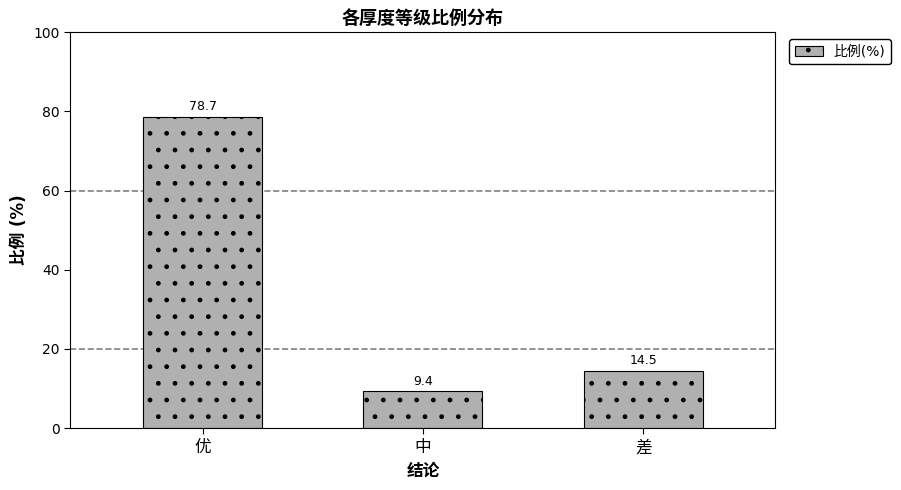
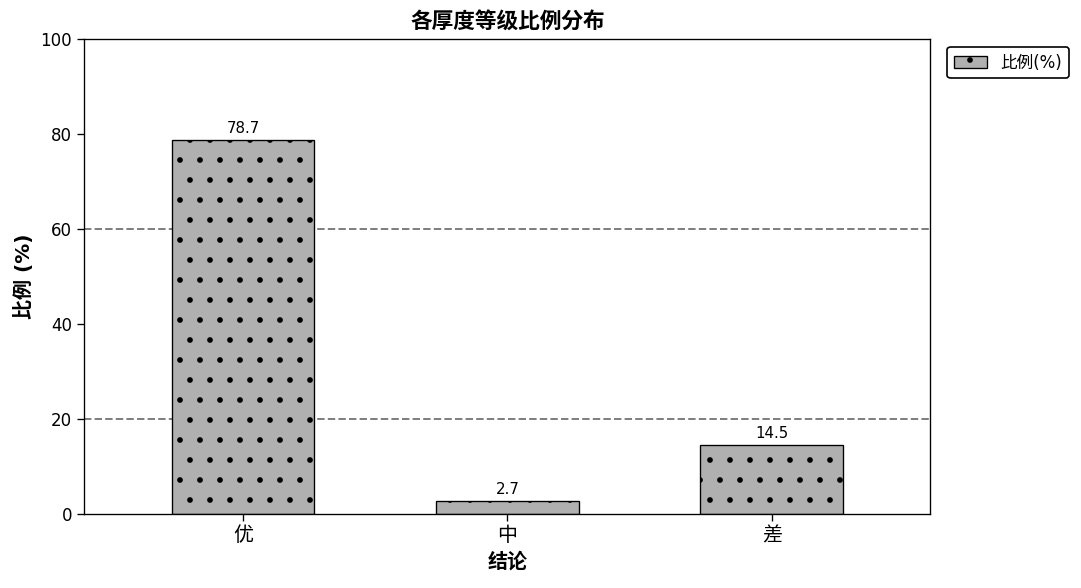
  {
    "优": 78.7,
-   "中": 9.4,
+   "中": 2.7,
    "差": 14.5
  }
